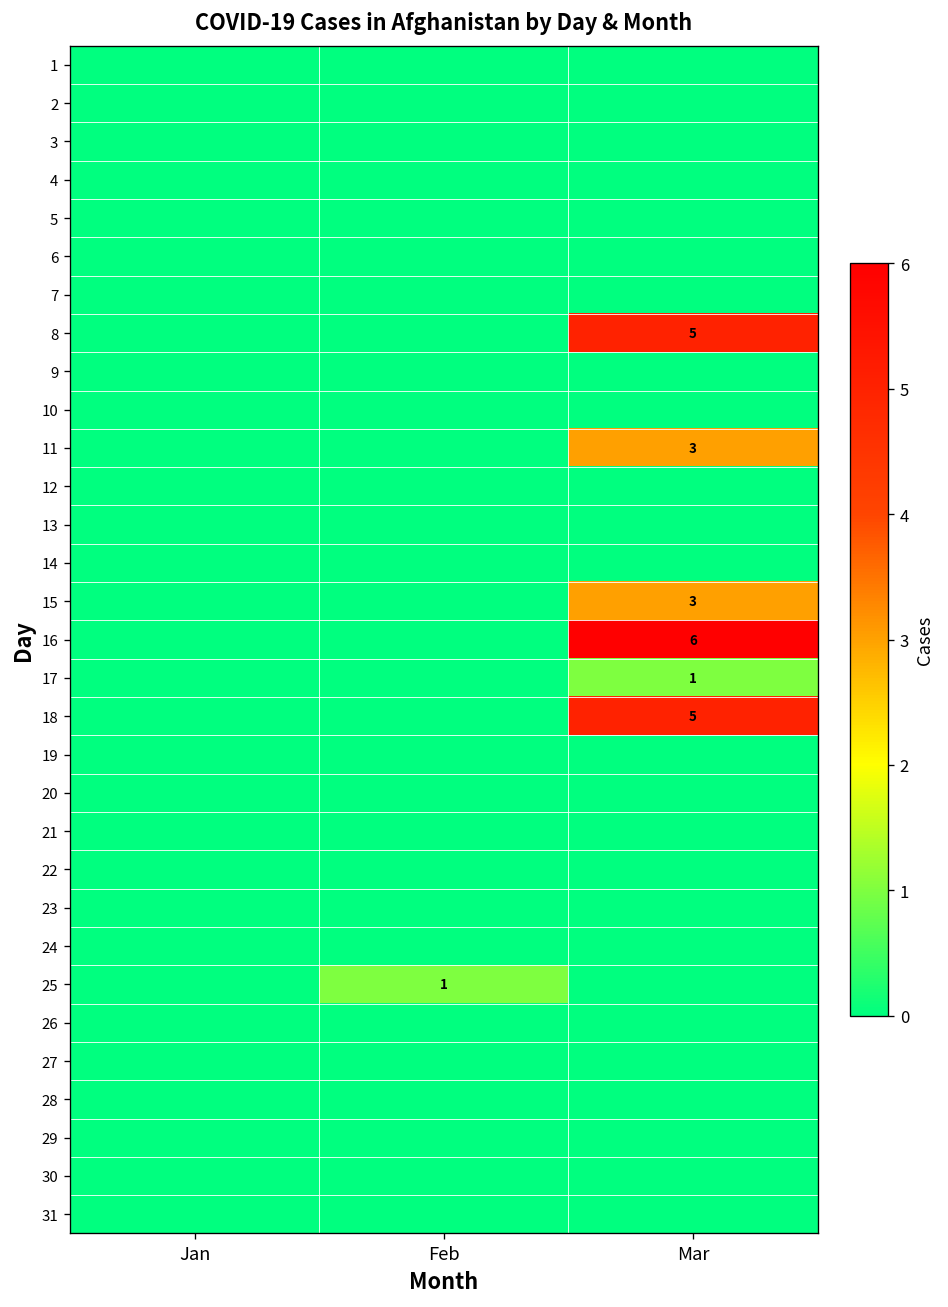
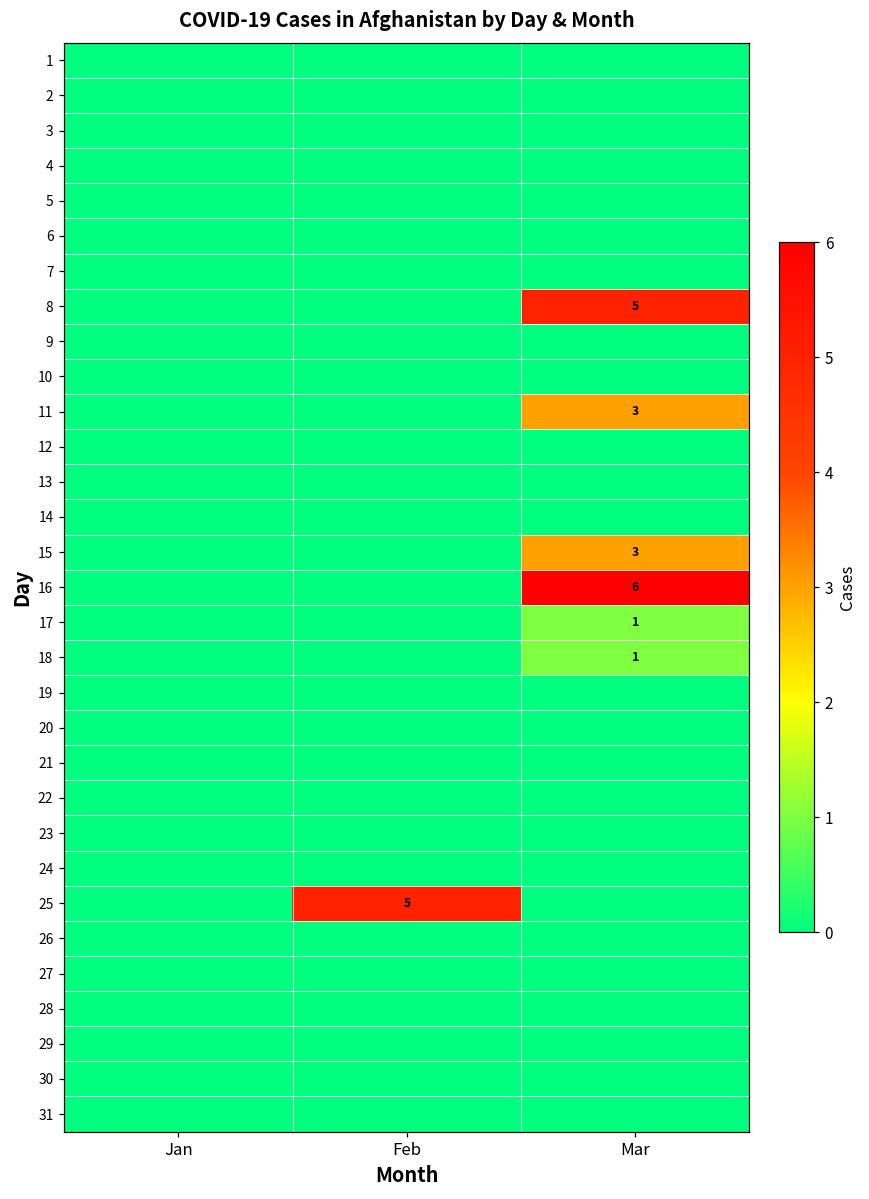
  {
    "8": {
      "Mar": 5
    },
    "11": {
      "Mar": 3
    },
    "15": {
      "Mar": 3
    },
    "16": {
      "Mar": 6
    },
    "17": {
      "Mar": 1
    },
    "18": {
-     "Mar": 5
+     "Mar": 1
    },
    "25": {
-     "Feb": 1
+     "Feb": 5
    }
  }
